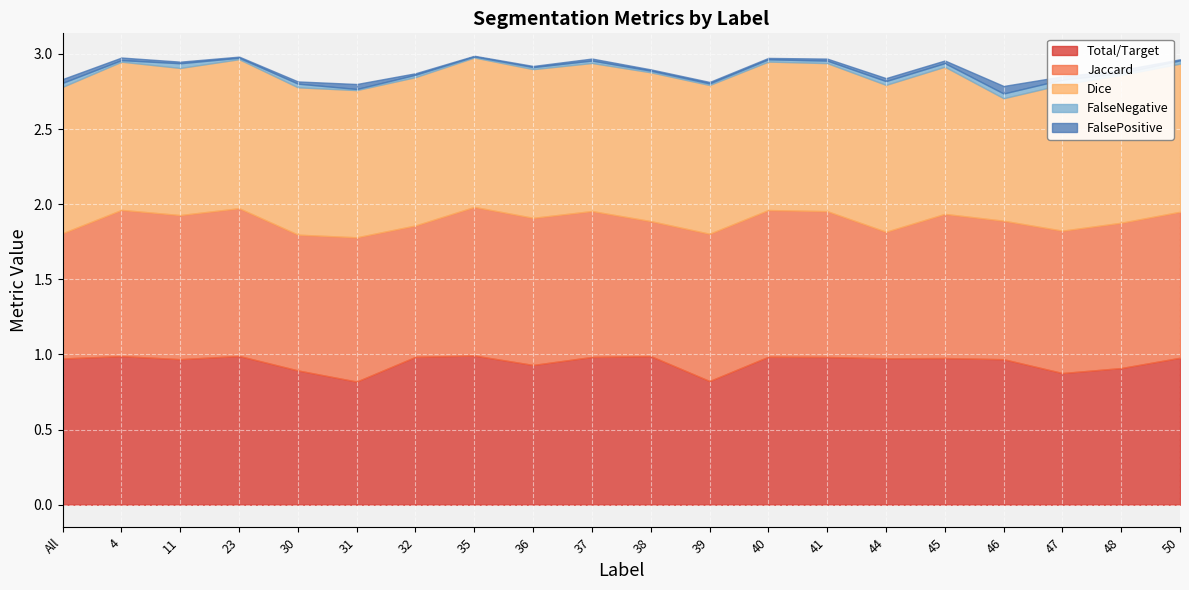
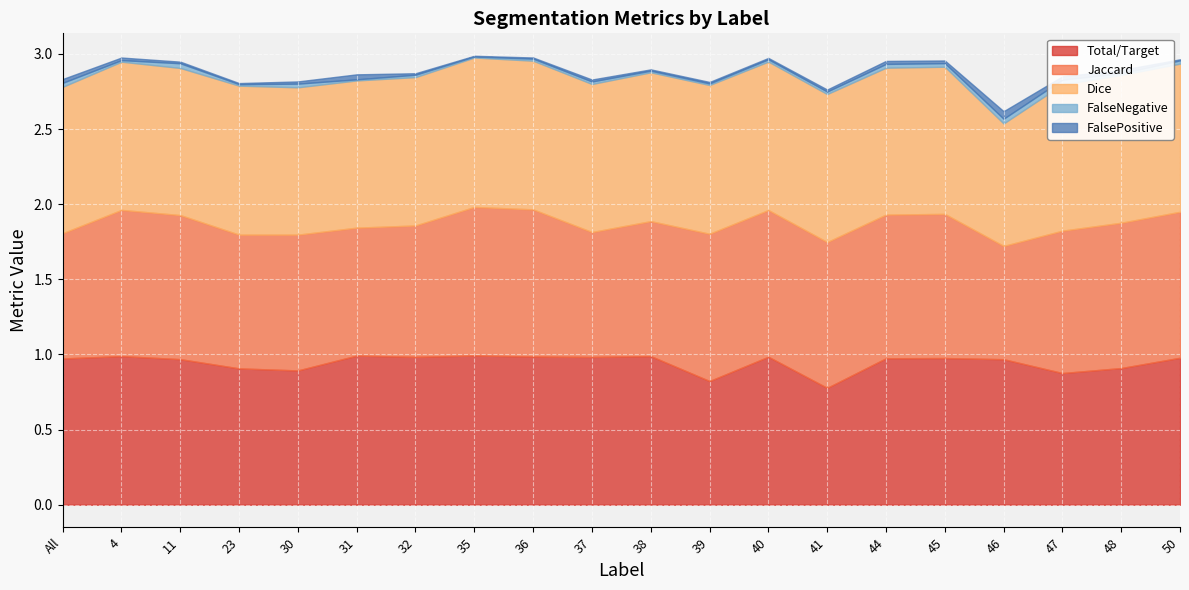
  {
    "Total/Target": {
      "All": 0.97,
      "4": 0.99,
      "11": 0.97,
-     "23": 0.99,
+     "23": 0.91,
      "30": 0.89,
-     "31": 0.82,
+     "31": 0.99,
      "32": 0.98,
      "35": 0.99,
-     "36": 0.93,
+     "36": 0.99,
      "37": 0.98,
      "38": 0.99,
      "39": 0.82,
      "40": 0.98,
-     "41": 0.98,
+     "41": 0.78,
      "44": 0.97,
      "45": 0.98,
      "46": 0.97,
      "47": 0.88,
      "48": 0.91,
      "50": 0.98
    },
    "Jaccard": {
      "All": 0.83,
      "4": 0.97,
      "11": 0.96,
-     "23": 0.98,
+     "23": 0.89,
      "30": 0.90,
-     "31": 0.96,
+     "31": 0.85,
      "32": 0.87,
      "35": 0.99,
      "36": 0.98,
-     "37": 0.97,
+     "37": 0.83,
      "38": 0.90,
      "39": 0.98,
      "40": 0.98,
      "41": 0.97,
-     "44": 0.84,
+     "44": 0.96,
      "45": 0.96,
-     "46": 0.92,
+     "46": 0.75,
      "47": 0.95,
      "48": 0.97,
      "50": 0.97
    },
    "Dice": {
      "All": 0.97,
      "11": 0.98,
      "30": 0.98,
      "44": 0.98,
      "45": 0.98,
      "46": 0.82,
      "50": 0.99
    },
    "FalseNegative": {
      "All": 0.03,
      "44": 0.03,
      "45": 0.02,
      "46": 0.03
    },
    "FalsePositive": {
      "All": 0.03,
      "4": 0.02,
      "31": 0.03,
      "44": 0.02,
      "45": 0.02,
      "46": 0.05
    }
  }
